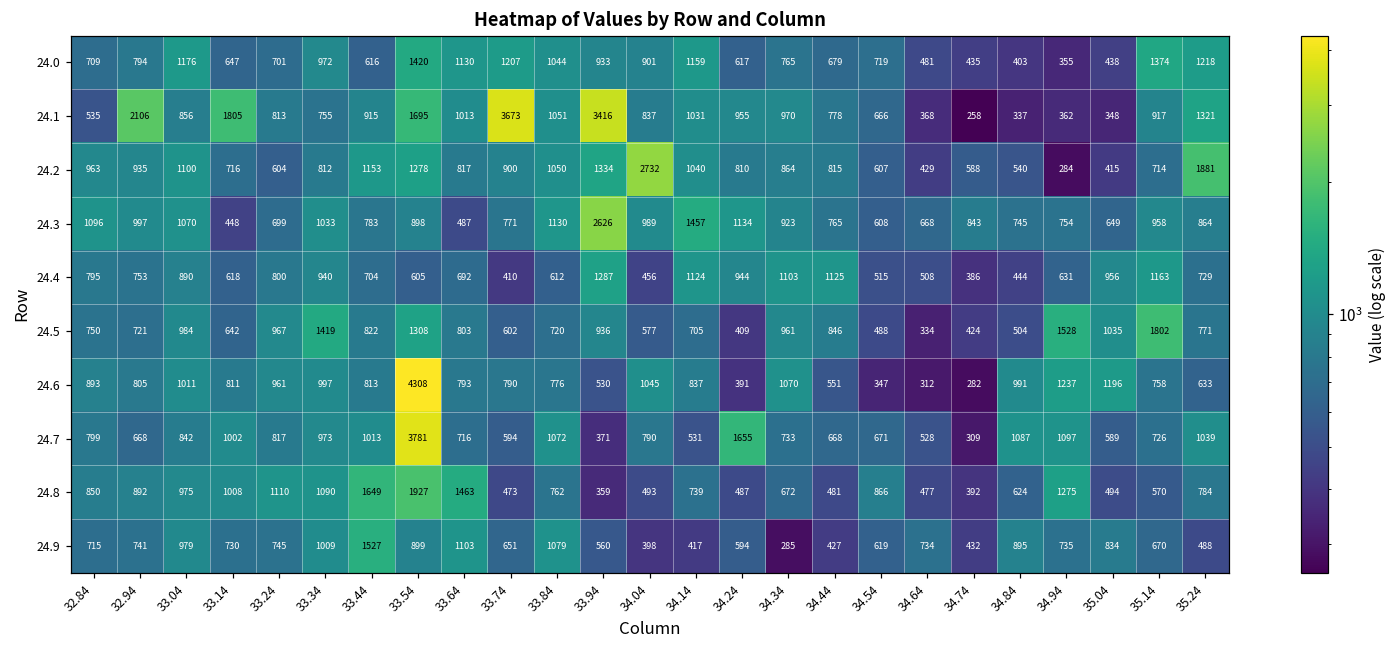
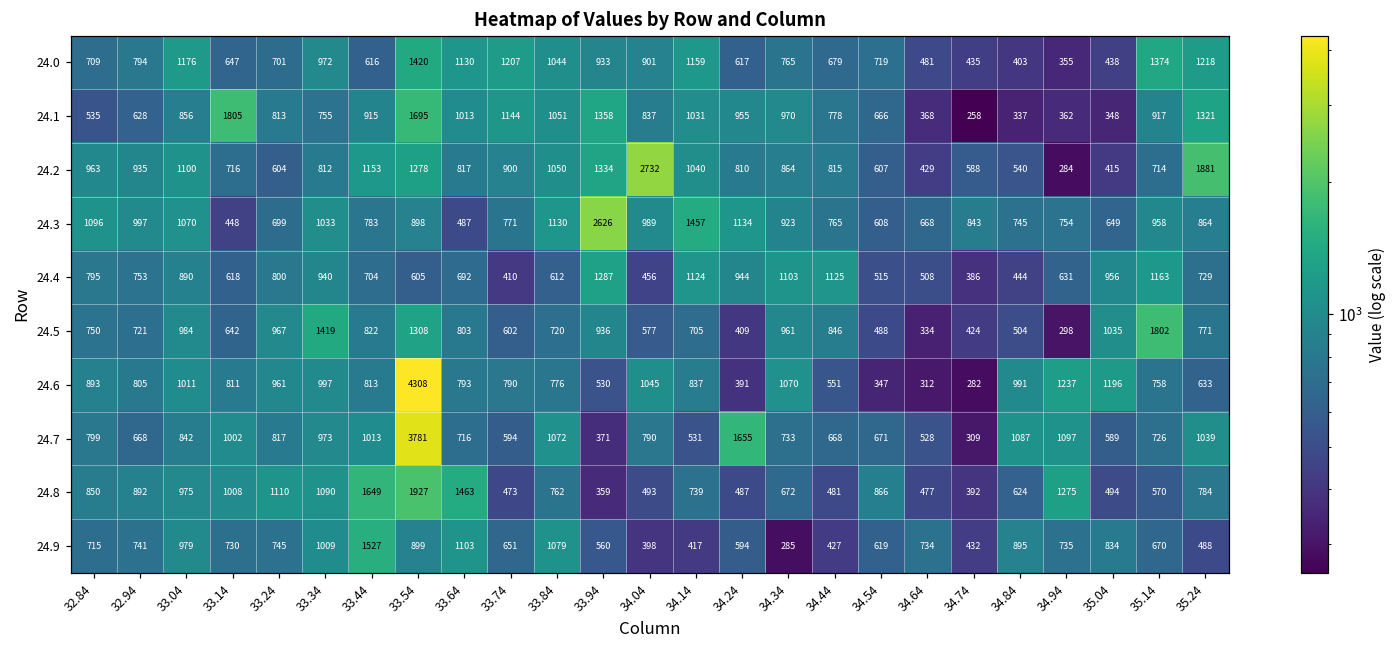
  {
    "24.1": {
      "32.84": 535,
-     "32.94": 2106,
+     "32.94": 628,
      "33.04": 856,
      "33.14": 1805,
      "33.24": 813,
      "33.34": 755,
      "33.44": 915,
      "33.54": 1695,
      "33.64": 1013,
-     "33.74": 3673,
+     "33.74": 1144,
      "33.84": 1051,
-     "33.94": 3416,
+     "33.94": 1358,
      "34.04": 837,
      "34.14": 1031,
      "34.24": 955,
      "34.34": 970,
      "34.44": 778,
      "34.54": 666,
      "34.64": 368,
      "34.74": 258,
      "34.84": 337,
      "34.94": 362,
      "35.04": 348,
      "35.14": 917,
      "35.24": 1321
    },
    "24.5": {
      "32.84": 750,
      "32.94": 721,
      "33.04": 984,
      "33.14": 642,
      "33.24": 967,
      "33.34": 1419,
      "33.44": 822,
      "33.54": 1308,
      "33.64": 803,
      "33.74": 602,
      "33.84": 720,
      "33.94": 936,
      "34.04": 577,
      "34.14": 705,
      "34.24": 409,
      "34.34": 961,
      "34.44": 846,
      "34.54": 488,
      "34.64": 334,
      "34.74": 424,
      "34.84": 504,
-     "34.94": 1528,
+     "34.94": 298,
      "35.04": 1035,
      "35.14": 1802,
      "35.24": 771
    }
  }
